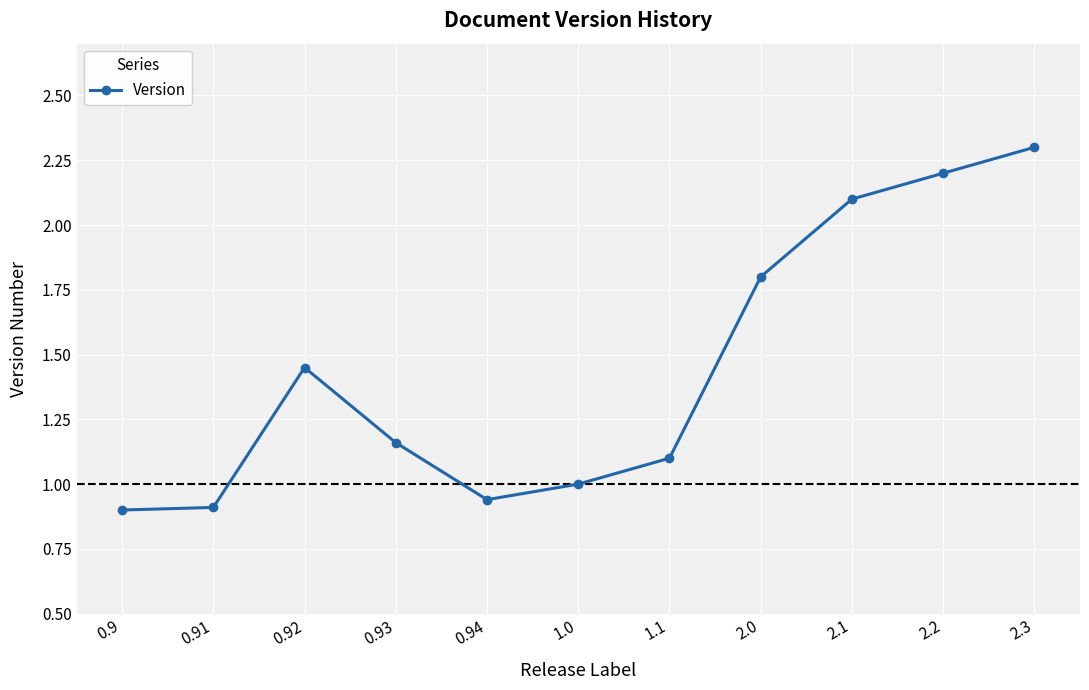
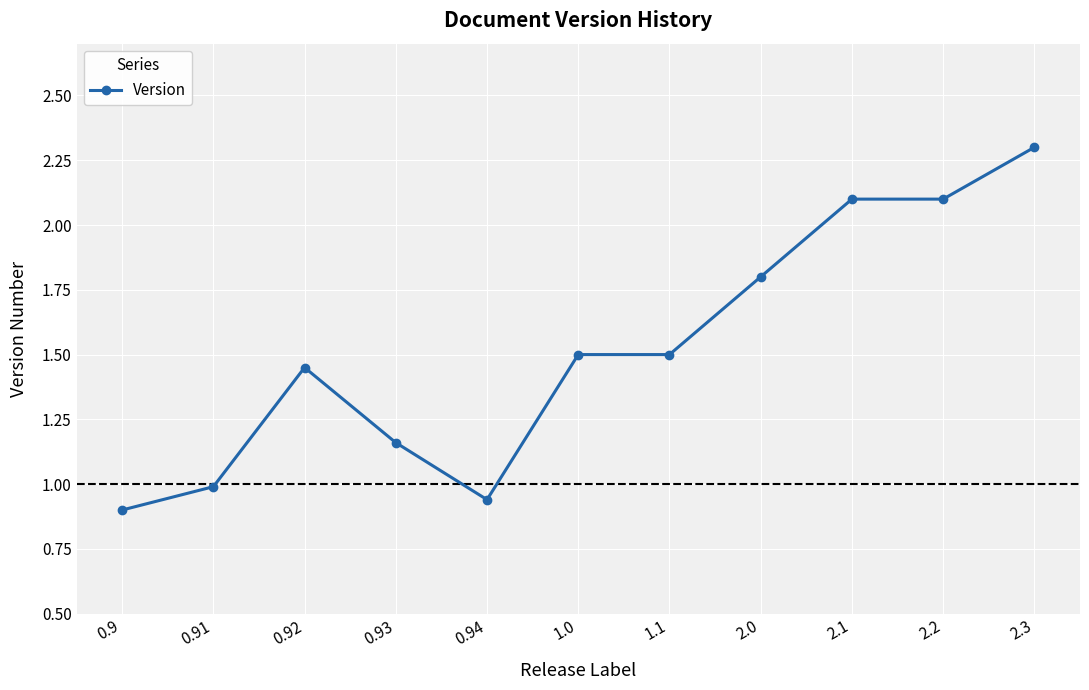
  {
    "0.9": 0.90,
-   "0.91": 0.91,
+   "0.91": 0.99,
    "0.92": 1.45,
    "0.93": 1.16,
    "0.94": 0.94,
-   "1.0": 1.0,
-   "1.1": 1.1,
+   "1.0": 1.5,
+   "1.1": 1.5,
    "2.0": 1.80,
    "2.1": 2.10,
-   "2.2": 2.2,
+   "2.2": 2.1,
    "2.3": 2.30
  }
